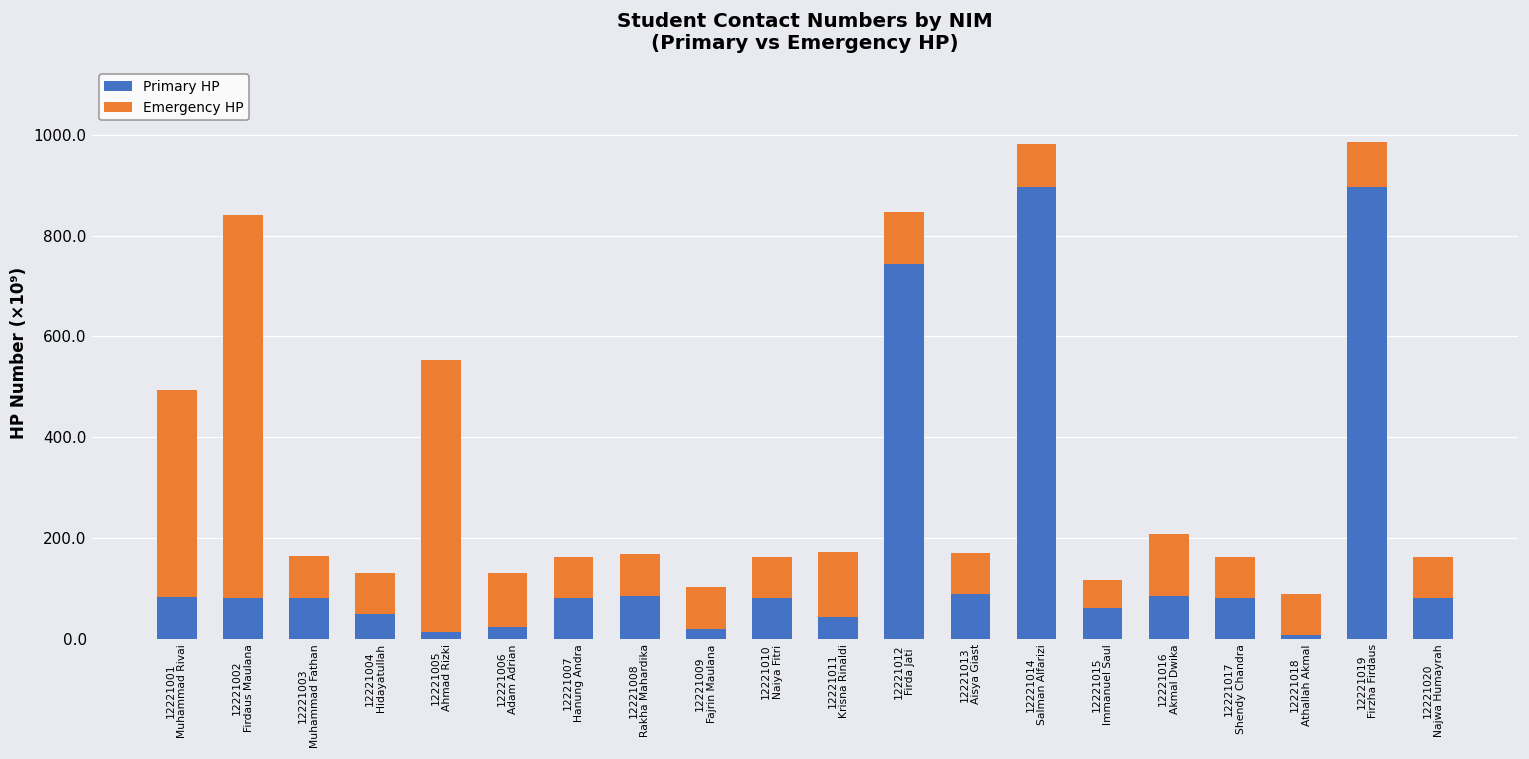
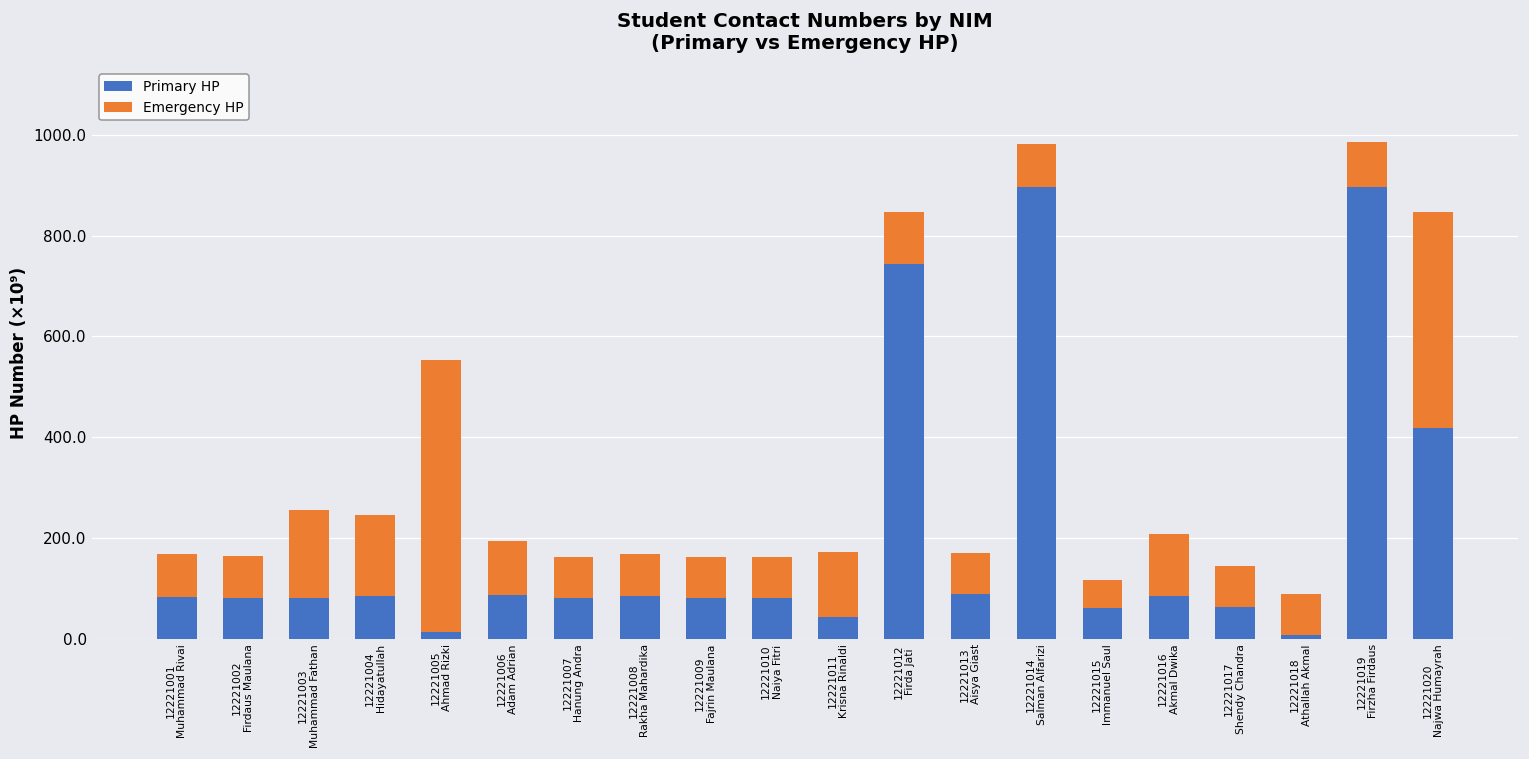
  {
    "Primary HP": {
      "12221001 Muhammad Rivai": 80,
      "12221002 Firdaus Maulana": 80,
      "12221003 Muhammad Fathan": 80,
-     "12221004 Hidayatullah": 50,
+     "12221004 Hidayatullah": 90,
      "12221005 Ahmad Rizki": 10,
-     "12221006 Adam Adrian": 20,
+     "12221006 Adam Adrian": 90,
      "12221007 Hanung Andra": 80,
      "12221008 Rakha Mahardika": 90,
-     "12221009 Fajrin Maulana": 20,
+     "12221009 Fajrin Maulana": 80,
      "12221010 Naiya Fitri": 80,
      "12221011 Krisna Rinaldi": 40,
      "12221012 Firda Jati": 740,
      "12221013 Aisya Giast": 90,
      "12221014 Salman Alfarizi": 900,
      "12221015 Immanuel Saul": 60,
      "12221016 Akmal Dwika": 90,
-     "12221017 Shendy Chandra": 80,
+     "12221017 Shendy Chandra": 60,
      "12221018 Athallah Akmal": 10,
      "12221019 Firzha Firdaus": 900,
-     "12221020 Najwa Humayrah": 80
+     "12221020 Najwa Humayrah": 420
    },
    "Emergency HP": {
-     "12221001 Muhammad Rivai": 410,
-     "12221002 Firdaus Maulana": 760,
-     "12221003 Muhammad Fathan": 80,
-     "12221004 Hidayatullah": 80,
+     "12221001 Muhammad Rivai": 90,
+     "12221002 Firdaus Maulana": 80,
+     "12221003 Muhammad Fathan": 170,
+     "12221004 Hidayatullah": 160,
      "12221005 Ahmad Rizki": 540,
      "12221006 Adam Adrian": 110,
      "12221007 Hanung Andra": 80,
      "12221008 Rakha Mahardika": 80,
      "12221009 Fajrin Maulana": 80,
      "12221010 Naiya Fitri": 80,
      "12221011 Krisna Rinaldi": 130,
      "12221012 Firda Jati": 100,
      "12221013 Aisya Giast": 80,
      "12221014 Salman Alfarizi": 90,
      "12221015 Immanuel Saul": 60,
      "12221016 Akmal Dwika": 120,
      "12221017 Shendy Chandra": 80,
      "12221018 Athallah Akmal": 80,
      "12221019 Firzha Firdaus": 90,
-     "12221020 Najwa Humayrah": 80
+     "12221020 Najwa Humayrah": 430
    }
  }
